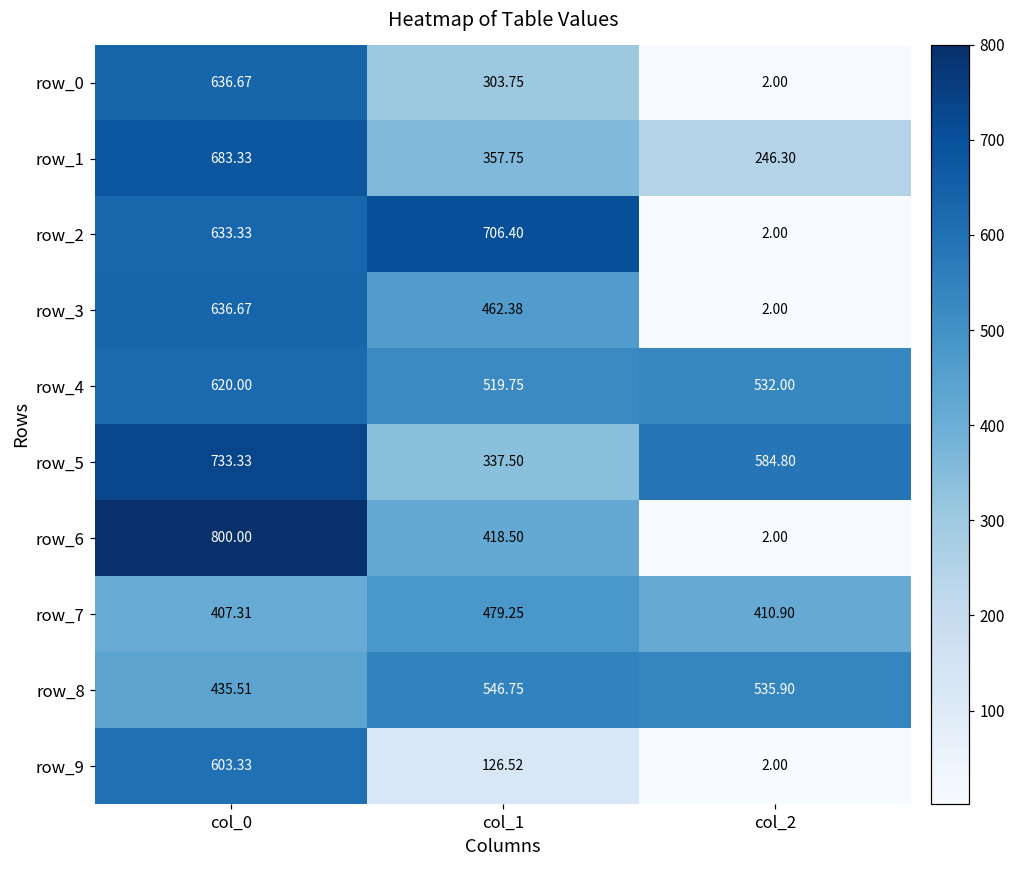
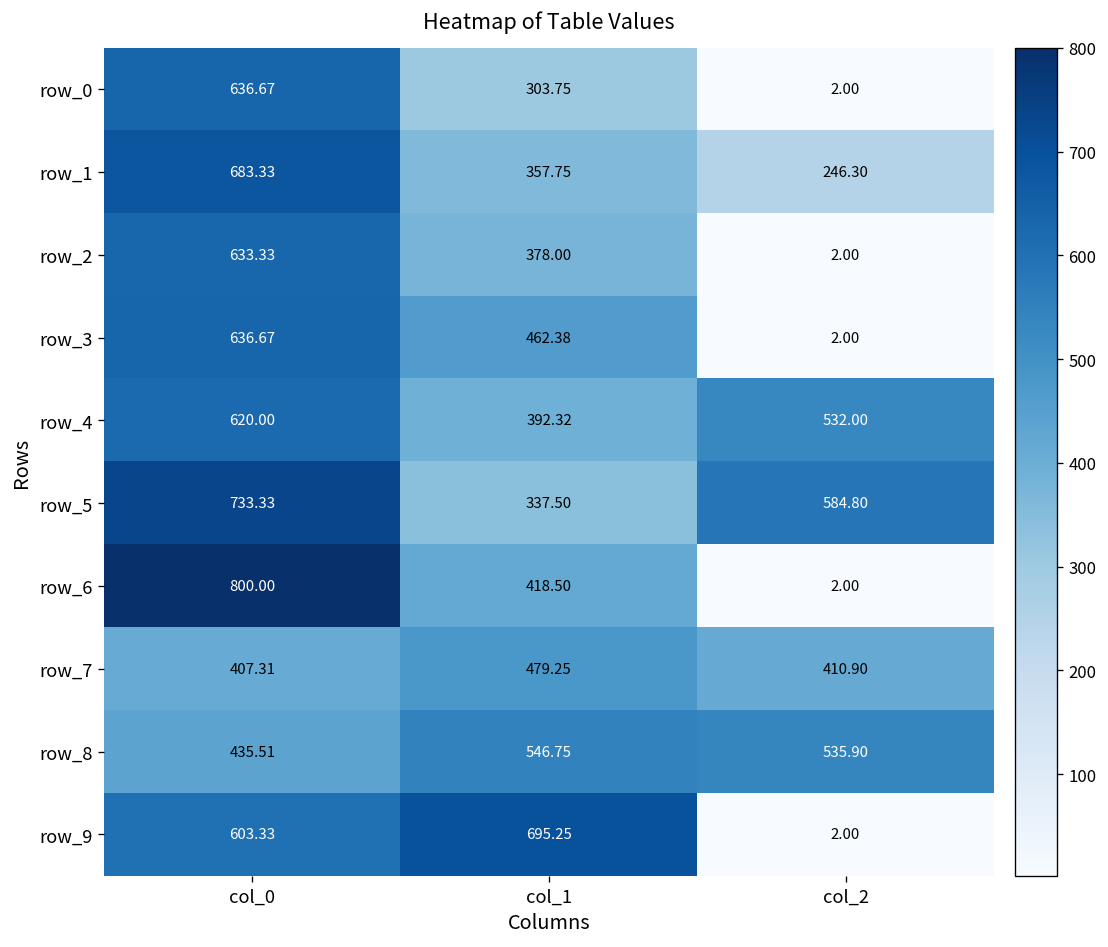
  {
    "row_0": {
      "col_0": 636.67,
      "col_1": 303.75,
      "col_2": 2.00
    },
    "row_1": {
      "col_0": 683.33,
      "col_1": 357.75,
      "col_2": 246.30
    },
    "row_2": {
      "col_0": 633.33,
-     "col_1": 706.40,
+     "col_1": 378.00,
      "col_2": 2.00
    },
    "row_3": {
      "col_0": 636.67,
      "col_1": 462.38,
      "col_2": 2.00
    },
    "row_4": {
      "col_0": 620.00,
-     "col_1": 519.75,
+     "col_1": 392.32,
      "col_2": 532.00
    },
    "row_5": {
      "col_0": 733.33,
      "col_1": 337.50,
      "col_2": 584.80
    },
    "row_6": {
      "col_0": 800.00,
      "col_1": 418.50,
      "col_2": 2.00
    },
    "row_7": {
      "col_0": 407.31,
      "col_1": 479.25,
      "col_2": 410.90
    },
    "row_8": {
      "col_0": 435.51,
      "col_1": 546.75,
      "col_2": 535.90
    },
    "row_9": {
      "col_0": 603.33,
-     "col_1": 126.52,
+     "col_1": 695.25,
      "col_2": 2.00
    }
  }
